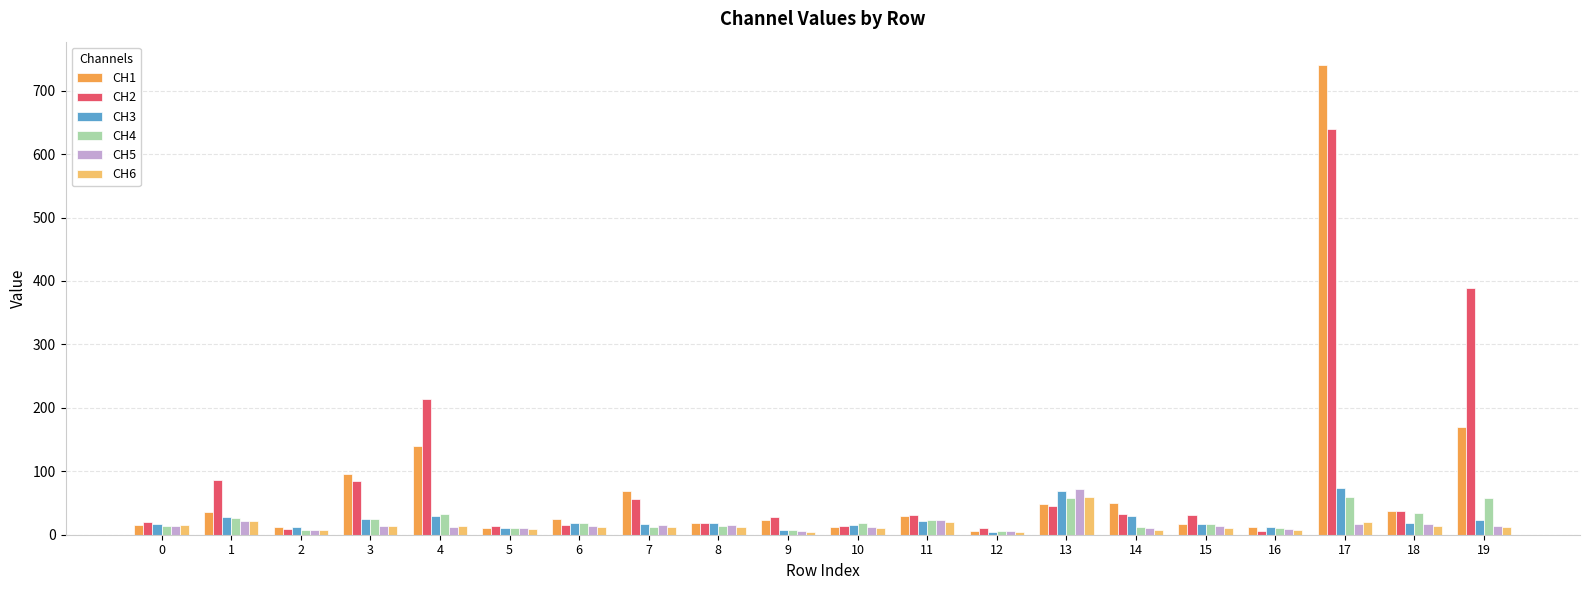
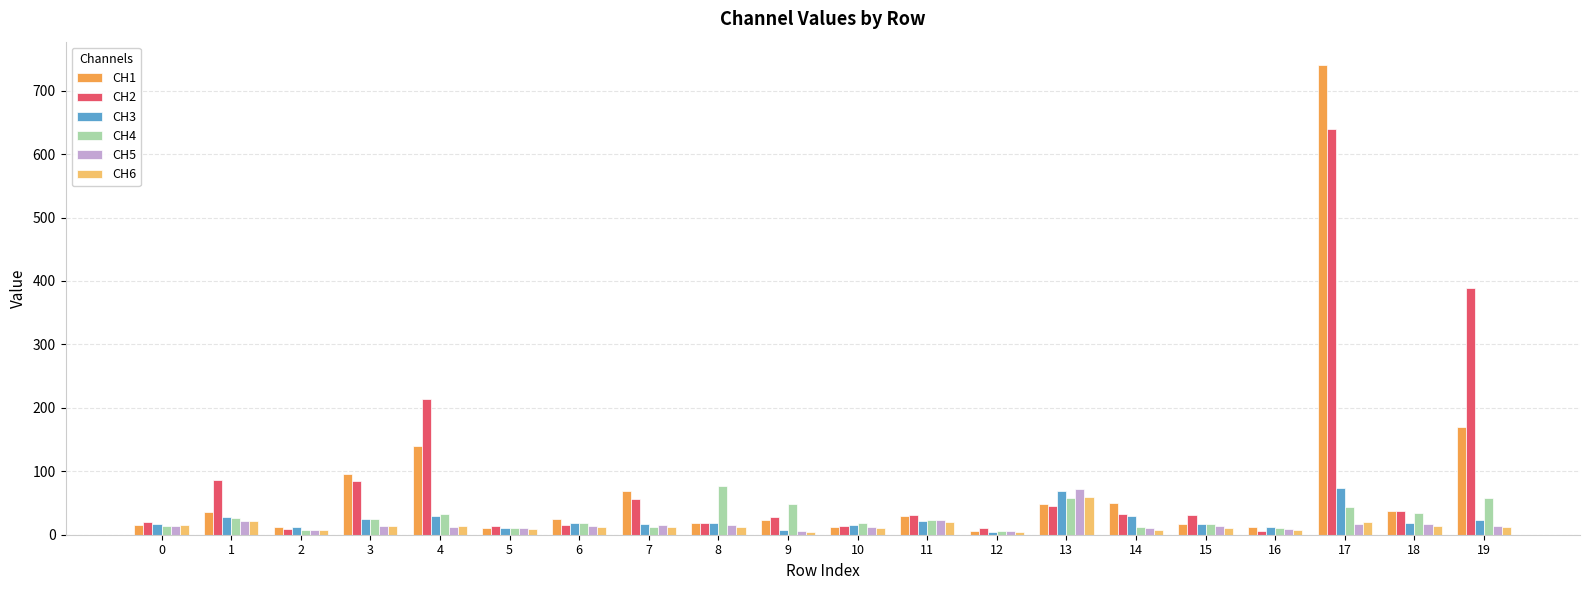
  {
    "CH2": {
      "0": 20,
      "1": 90,
      "2": 10,
      "3": 90,
      "4": 210,
      "5": 10,
      "6": 10,
      "7": 60,
      "8": 20,
      "9": 30,
      "10": 10,
      "11": 30,
      "12": 10,
      "13": 40,
      "14": 30,
      "15": 30,
      "16": 10,
      "17": 640,
      "18": 40,
      "19": 390
    },
    "CH3": {
      "0": 20,
      "1": 30,
      "2": 10,
      "3": 30,
      "4": 30,
      "5": 10,
      "6": 20,
      "7": 20,
      "8": 20,
      "9": 10,
      "10": 20,
      "11": 20,
      "12": 0,
      "13": 70,
      "14": 30,
      "15": 20,
      "16": 10,
      "17": 70,
      "18": 20,
      "19": 20
    },
    "CH4": {
      "0": 10,
      "1": 30,
      "2": 10,
      "3": 20,
      "4": 30,
      "5": 10,
      "6": 20,
      "7": 10,
-     "8": 10,
-     "9": 10,
+     "8": 80,
+     "9": 50,
      "10": 20,
      "11": 20,
      "12": 10,
      "13": 60,
      "14": 10,
      "15": 20,
      "16": 10,
-     "17": 60,
+     "17": 40,
      "18": 30,
      "19": 60
    },
    "CH5": {
      "0": 10,
      "1": 20,
      "2": 10,
      "3": 10,
      "4": 10,
      "5": 10,
      "6": 10,
      "7": 20,
      "8": 20,
      "9": 10,
      "10": 10,
      "11": 20,
      "12": 10,
      "13": 70,
      "14": 10,
      "15": 10,
      "16": 10,
      "17": 20,
      "18": 20,
      "19": 10
    }
  }
